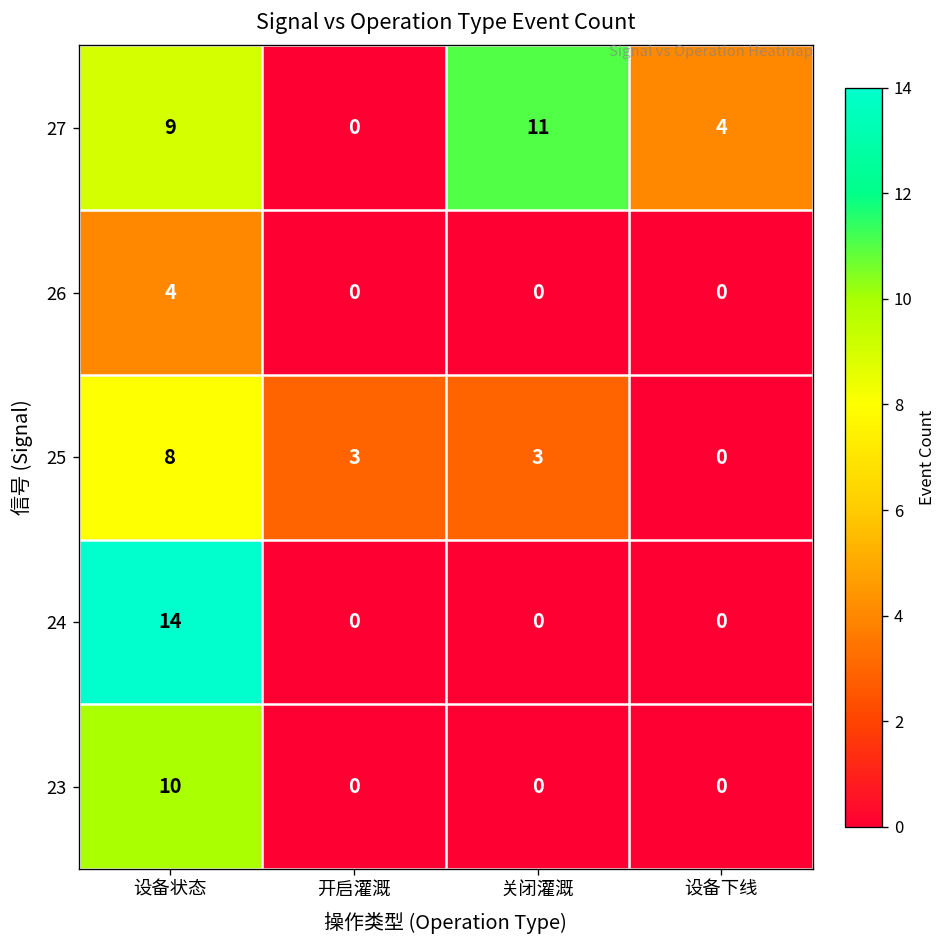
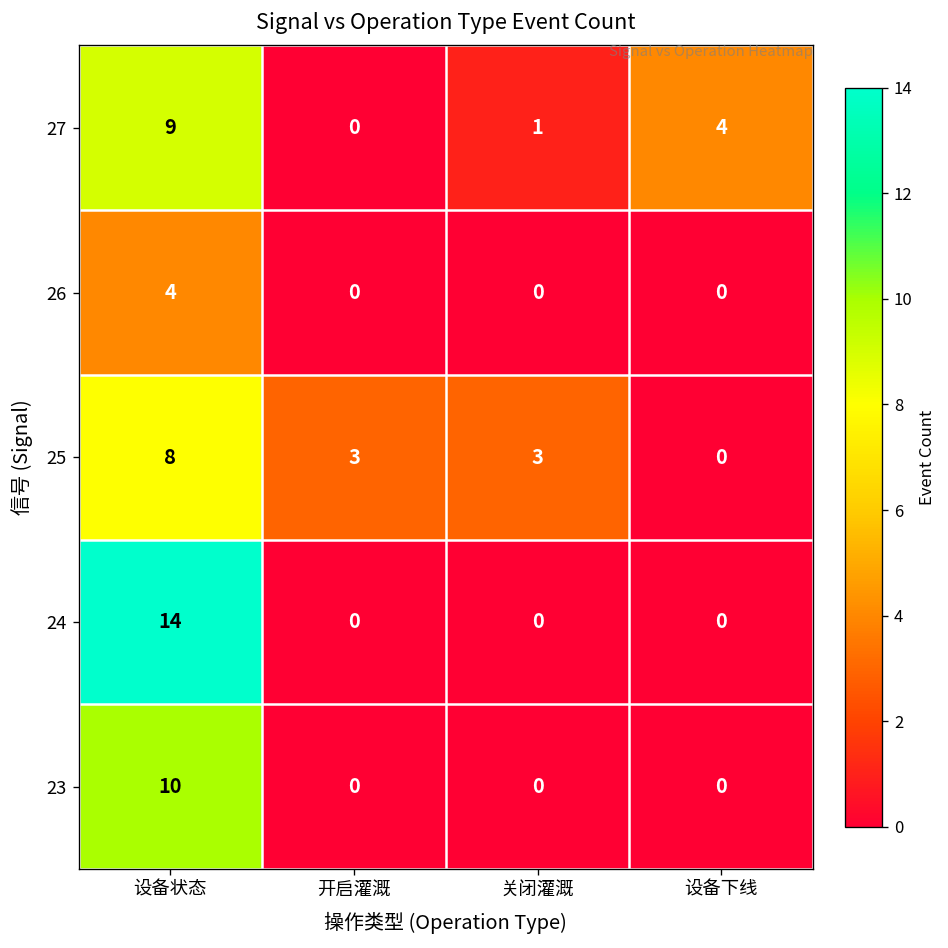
  {
    "27": {
      "设备状态": 9,
      "开启灌溉": 0,
-     "关闭灌溉": 11
+     "关闭灌溉": 1
    },
    "26": {
      "设备状态": 4,
      "开启灌溉": 0,
      "关闭灌溉": 0,
      "设备下线": 0
    },
    "25": {
      "设备状态": 8,
      "开启灌溉": 3,
      "关闭灌溉": 3,
      "设备下线": 0
    },
    "24": {
      "设备状态": 14,
      "开启灌溉": 0,
      "关闭灌溉": 0,
      "设备下线": 0
    },
    "23": {
      "设备状态": 10,
      "开启灌溉": 0,
      "关闭灌溉": 0,
      "设备下线": 0
    }
  }
